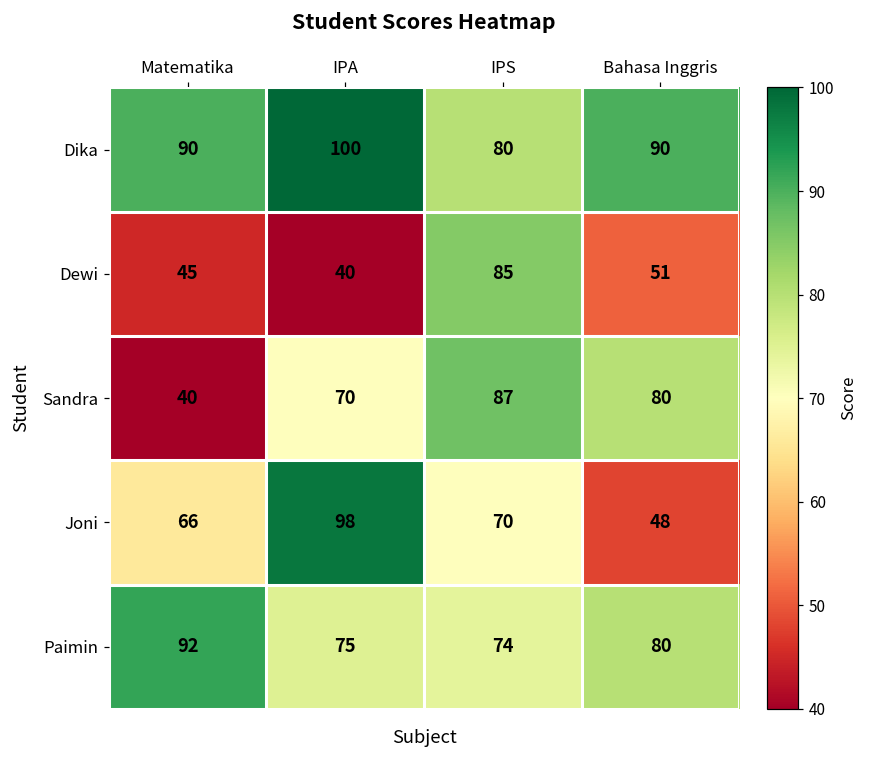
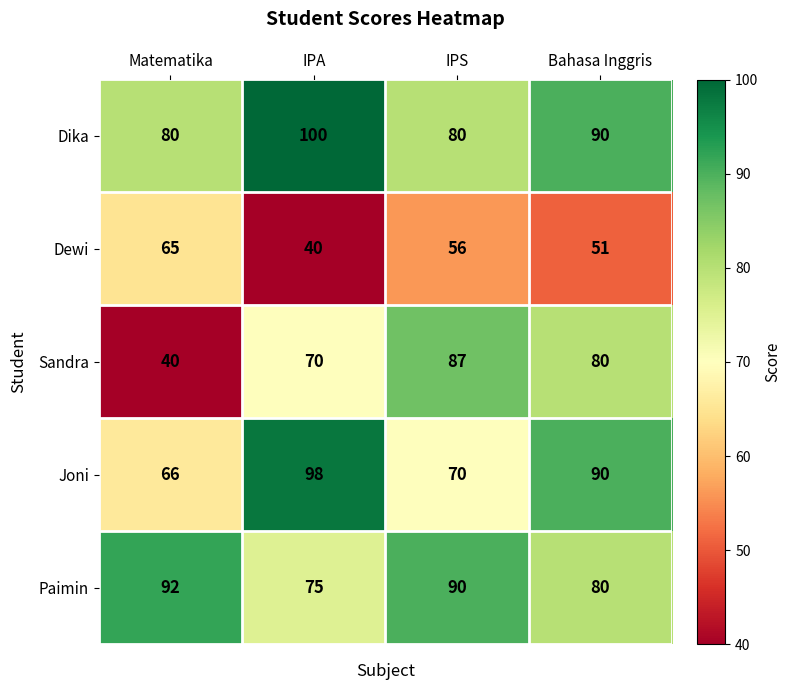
  {
    "Dika": {
-     "Matematika": 90,
+     "Matematika": 80,
      "IPA": 100,
      "IPS": 80,
      "Bahasa Inggris": 90
    },
    "Dewi": {
-     "Matematika": 45,
+     "Matematika": 65,
      "IPA": 40,
-     "IPS": 85,
+     "IPS": 56,
      "Bahasa Inggris": 51
    },
    "Sandra": {
      "Matematika": 40,
      "IPA": 70,
      "IPS": 87,
      "Bahasa Inggris": 80
    },
    "Joni": {
      "Matematika": 66,
      "IPA": 98,
      "IPS": 70,
-     "Bahasa Inggris": 48
+     "Bahasa Inggris": 90
    },
    "Paimin": {
      "Matematika": 92,
      "IPA": 75,
-     "IPS": 74,
+     "IPS": 90,
      "Bahasa Inggris": 80
    }
  }
